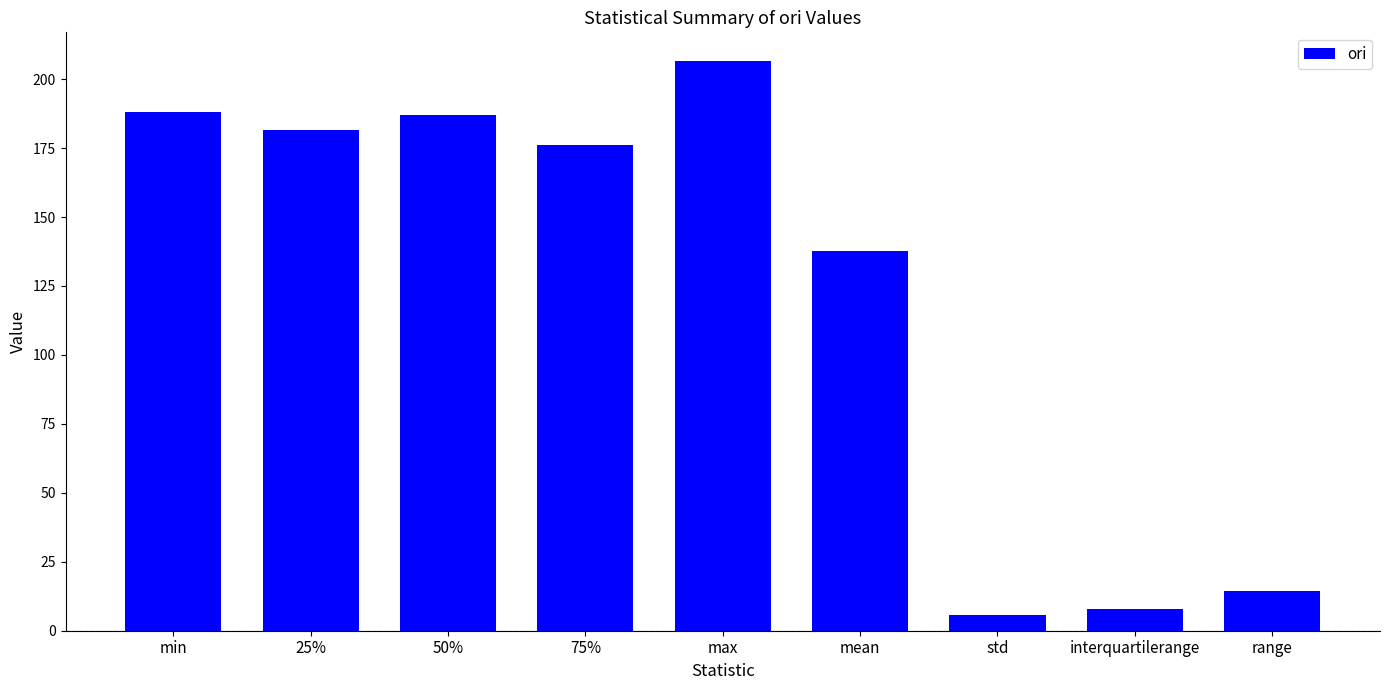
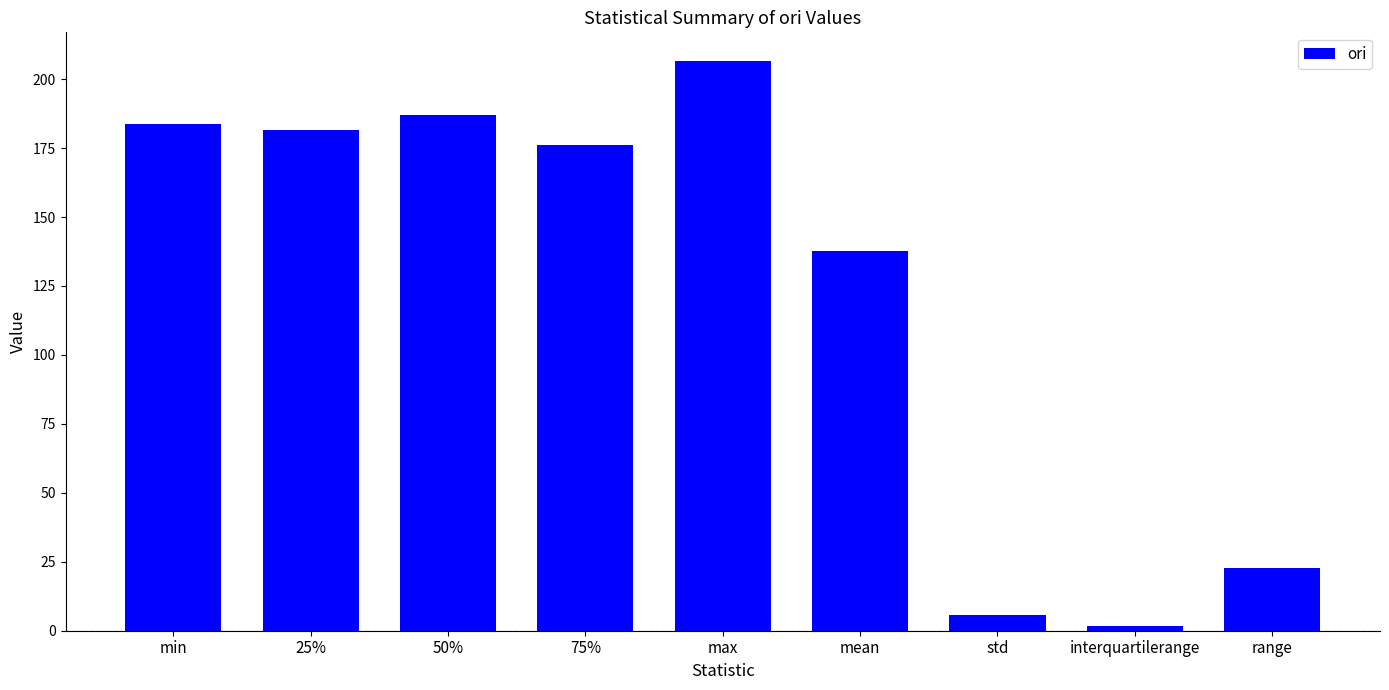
  {
-   "min": 188,
+   "min": 184,
    "25%": 182,
    "50%": 187,
    "75%": 176,
    "max": 207,
    "mean": 138,
    "std": 6,
-   "interquartilerange": 8,
-   "range": 14
+   "interquartilerange": 2,
+   "range": 23
  }
